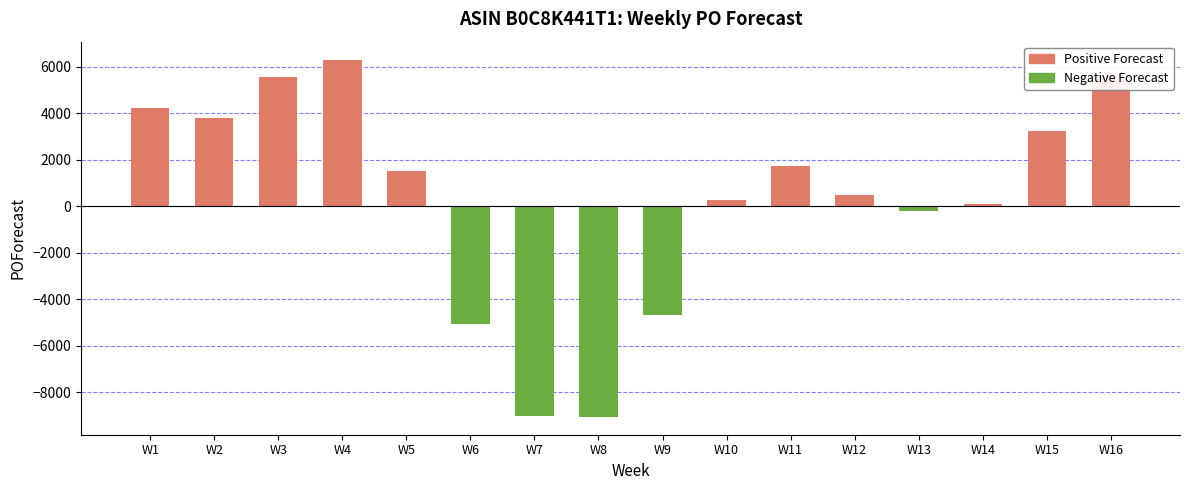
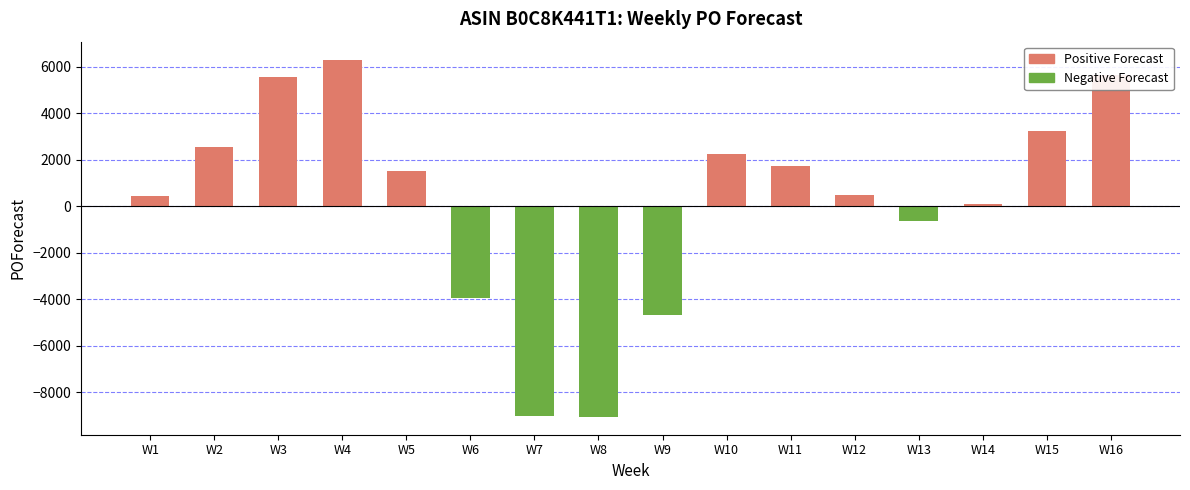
  {
    "Positive Forecast": {
-     "W1": 4200,
-     "W2": 3800,
+     "W1": 400,
+     "W2": 2500,
      "W3": 5600,
      "W4": 6300,
      "W5": 1500,
      "W6": 0,
      "W7": 0,
      "W8": 0,
      "W9": 0,
-     "W10": 200,
+     "W10": 2200,
      "W11": 1700,
      "W12": 500,
      "W13": 0,
      "W15": 3200
    },
    "Negative Forecast": {
      "W1": 0,
      "W2": 0,
      "W3": 0,
      "W4": 0,
      "W5": 0,
-     "W6": -5100,
+     "W6": -3900,
      "W7": -9000,
      "W8": -9100,
      "W9": -4700,
      "W10": 0,
      "W11": 0,
      "W12": 0,
-     "W13": -200,
+     "W13": -600,
      "W14": 0,
      "W15": 0,
      "W16": 0
    }
  }
